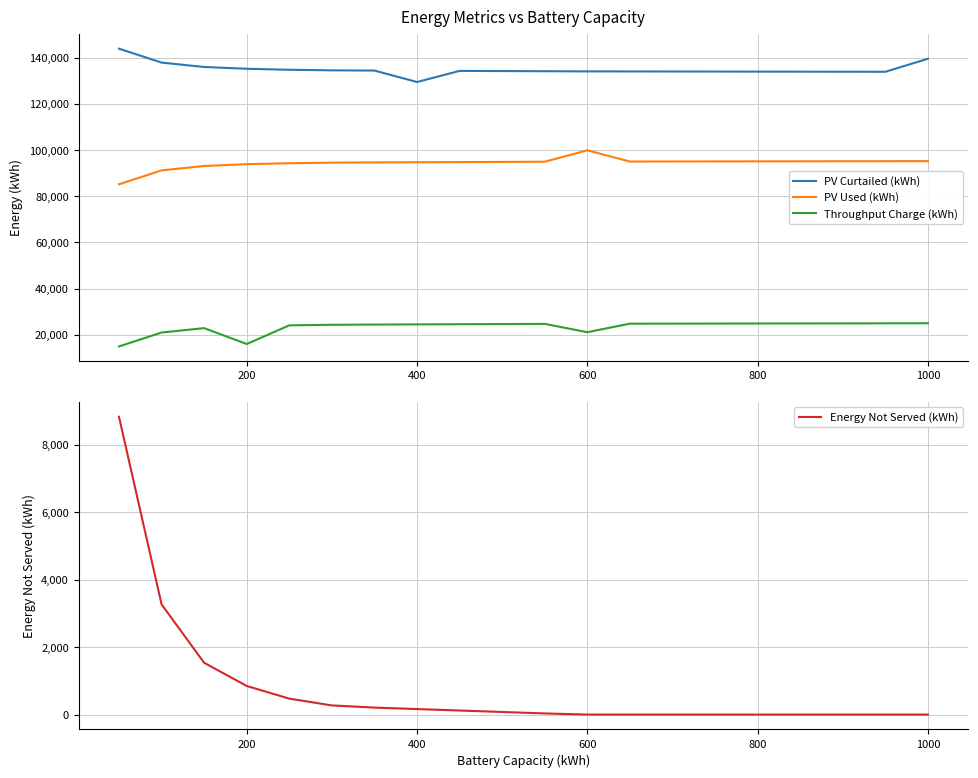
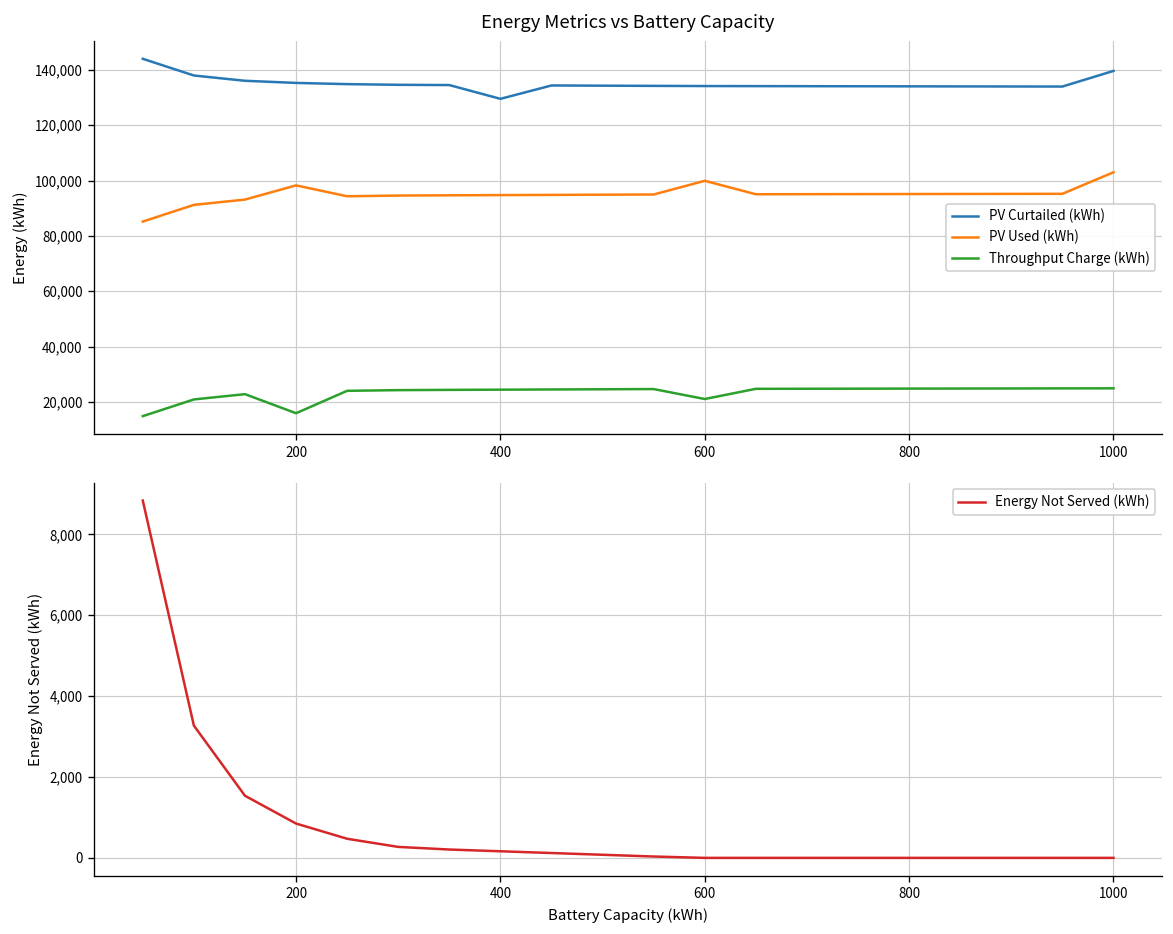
  {
    "Energy Metrics vs Battery Capacity": {
      "PV Curtailed (kWh)": {
        "200": "135,000",
        "400": "130,000",
        "600": "134,000",
        "800": "134,000",
        "1000": "140,000"
      },
      "PV Used (kWh)": {
-       "200": "94,000",
+       "200": "98,000",
        "400": "95,000",
        "600": "100,000",
        "800": "95,000",
-       "1000": "95,000"
+       "1000": "103,000"
      },
      "Throughput Charge (kWh)": {
        "200": "16,000",
        "400": "24,000",
        "600": "21,000",
        "800": "25,000",
        "1000": "25,000"
      }
    }
  }
